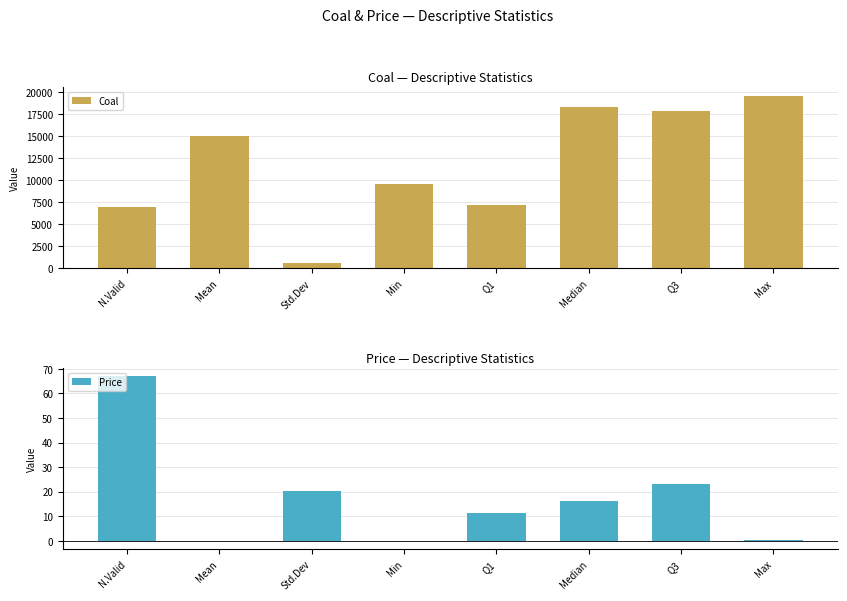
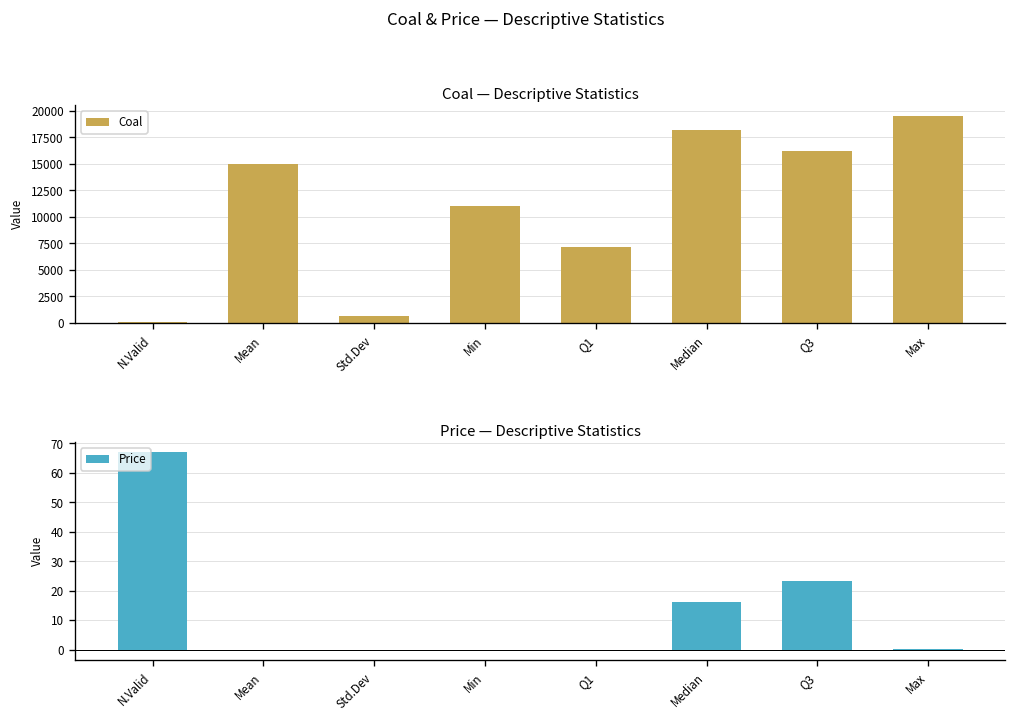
  {
    "Coal — Descriptive Statistics": {
-     "N.Valid": 7000,
+     "N.Valid": 0,
      "Mean": 15000,
      "Std.Dev": 1000,
-     "Min": 10000,
+     "Min": 11000,
      "Q1": 7000,
      "Median": 18000,
-     "Q3": 18000,
+     "Q3": 16000,
      "Max": 20000
    },
    "Price — Descriptive Statistics": {
      "N.Valid": 67,
-     "Std.Dev": 20,
-     "Q1": 11,
+     "Std.Dev": 0,
+     "Q1": 0,
      "Median": 16,
      "Q3": 23
    }
  }
